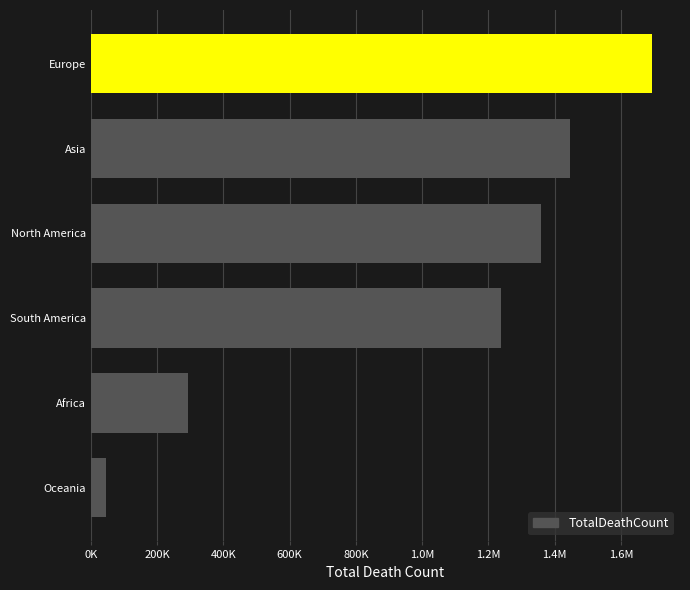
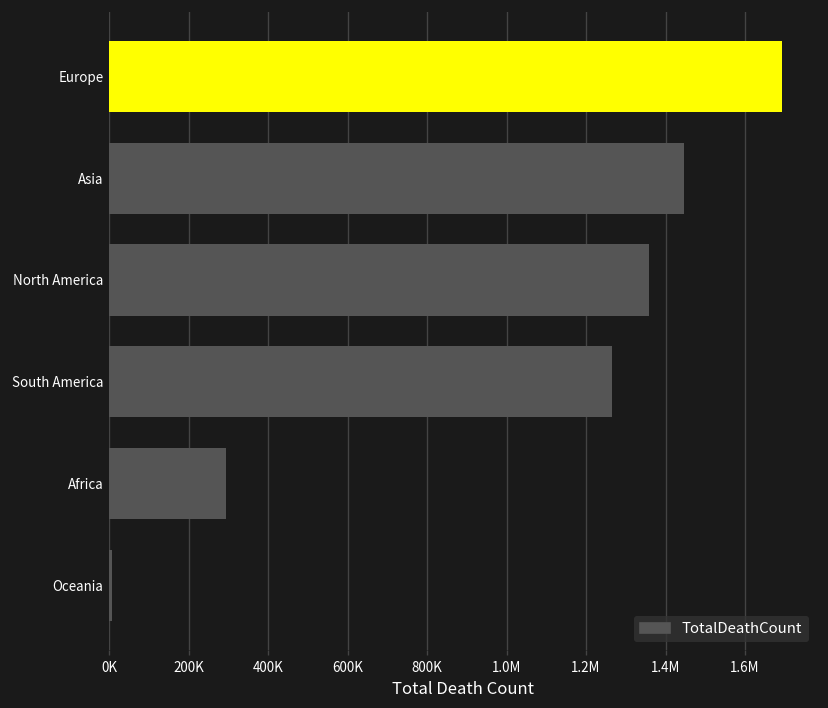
  {
    "Europe": 1690000,
    "Asia": 1450000,
    "North America": 1360000,
-   "South America": 1240000,
+   "South America": 1260000,
    "Africa": 290000,
-   "Oceania": 50000
+   "Oceania": 10000
  }
